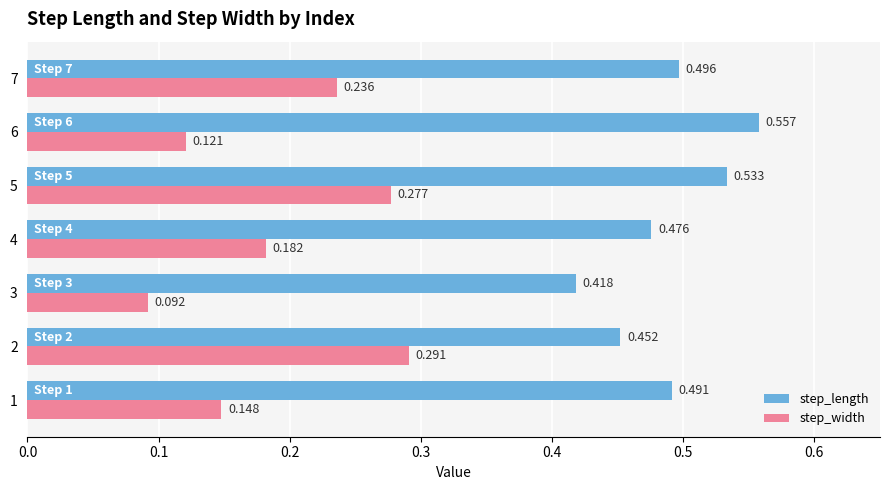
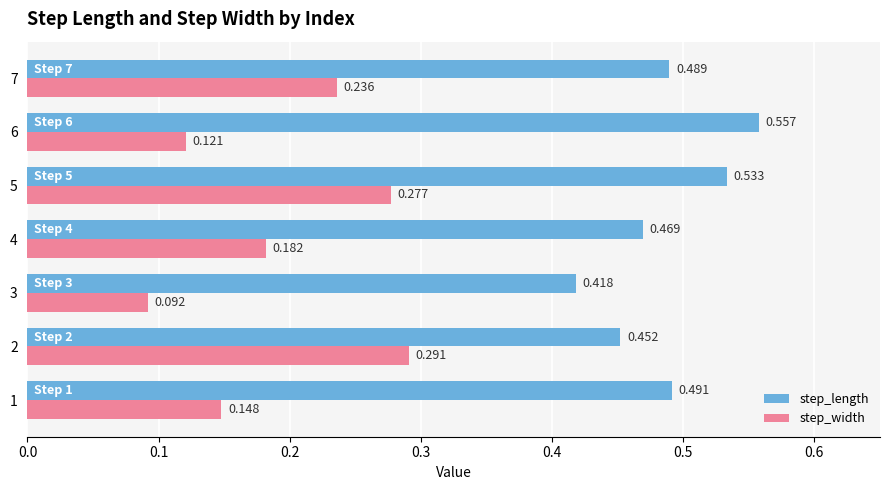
  {
    "step_length": {
-     "7": 0.496,
+     "7": 0.489,
      "6": 0.557,
      "5": 0.533,
-     "4": 0.476,
+     "4": 0.469,
      "3": 0.418,
      "2": 0.452,
      "1": 0.491
    },
    "step_width": {
      "7": 0.236,
      "6": 0.121,
      "5": 0.277,
      "4": 0.182,
      "3": 0.092,
      "2": 0.291,
      "1": 0.148
    }
  }
